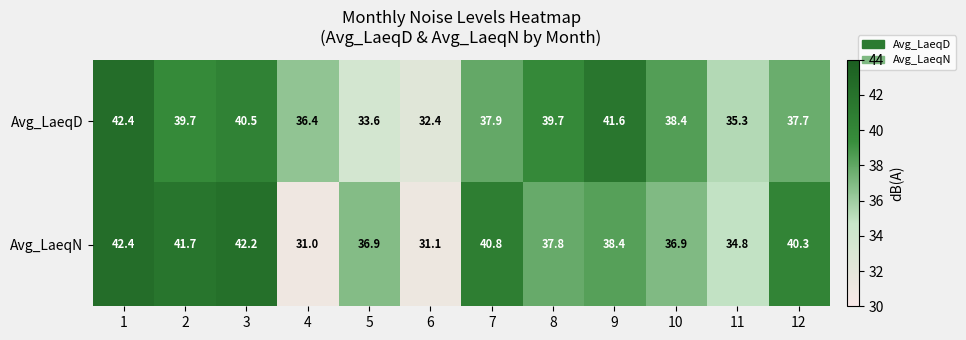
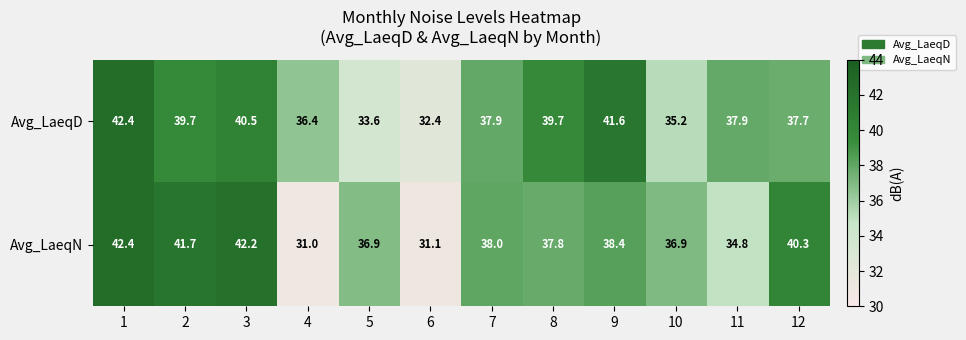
  {
    "Avg_LaeqD": {
      "1": 42.4,
      "2": 39.7,
      "3": 40.5,
      "4": 36.4,
      "5": 33.6,
      "6": 32.4,
      "7": 37.9,
      "8": 39.7,
      "9": 41.6,
-     "10": 38.4,
-     "11": 35.3,
+     "10": 35.2,
+     "11": 37.9,
      "12": 37.7
    },
    "Avg_LaeqN": {
      "1": 42.4,
      "2": 41.7,
      "3": 42.2,
      "4": 31.0,
      "5": 36.9,
      "6": 31.1,
-     "7": 40.8,
+     "7": 38.0,
      "8": 37.8,
      "9": 38.4,
      "10": 36.9,
      "11": 34.8,
      "12": 40.3
    }
  }
